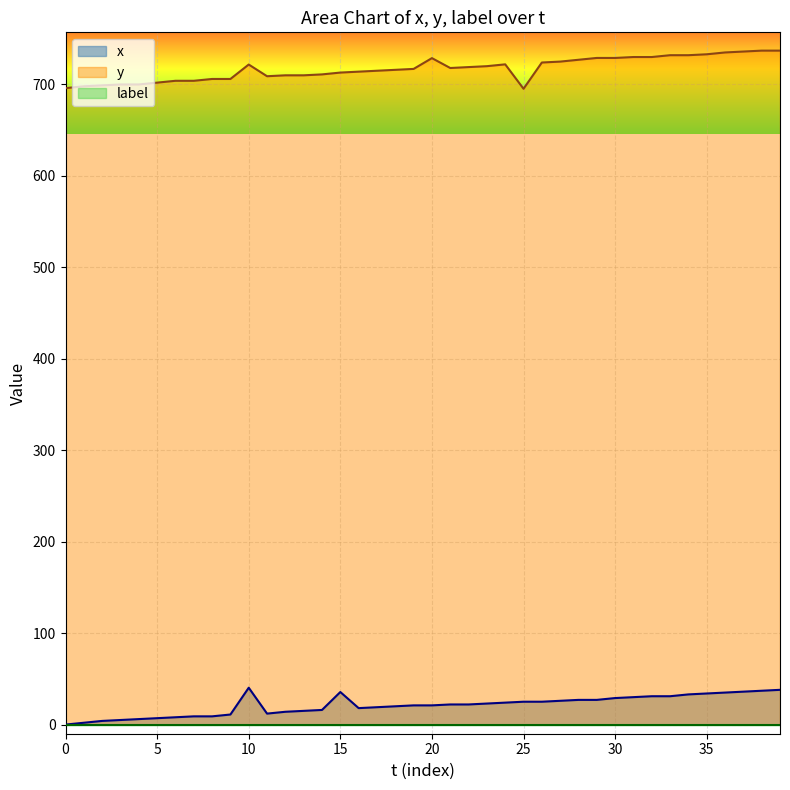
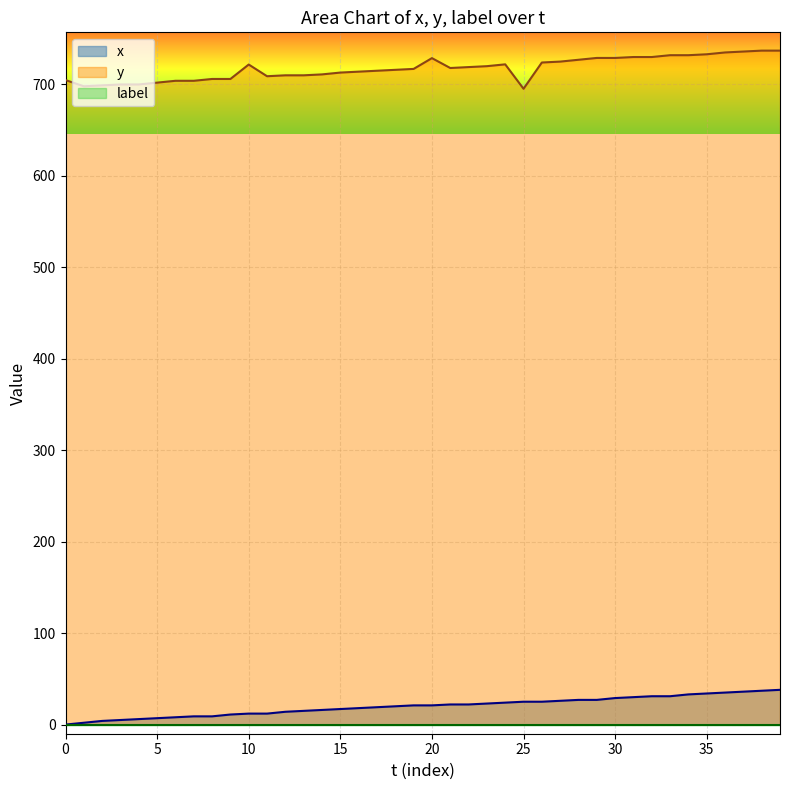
  {
    "x": {
      "5": 10,
-     "10": 40,
-     "15": 40,
+     "10": 10,
+     "15": 20,
      "20": 20,
      "25": 30,
      "30": 30,
      "35": 30
    },
    "y": {
-     "0": 696,
+     "0": 705,
      "5": 700,
      "10": 720,
      "15": 710,
      "20": 730,
      "25": 700,
      "30": 730,
      "35": 730
    },
    "label": {
      "5": 0,
      "10": 0,
      "15": 0,
      "20": 0,
      "25": 0,
      "30": 0,
      "35": 0
    }
  }
